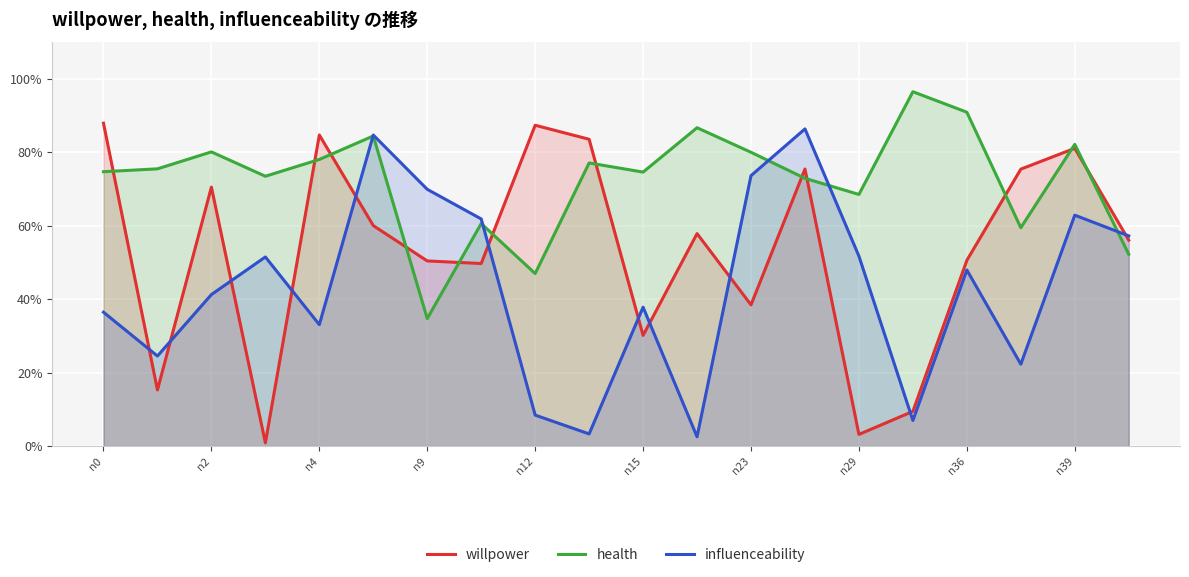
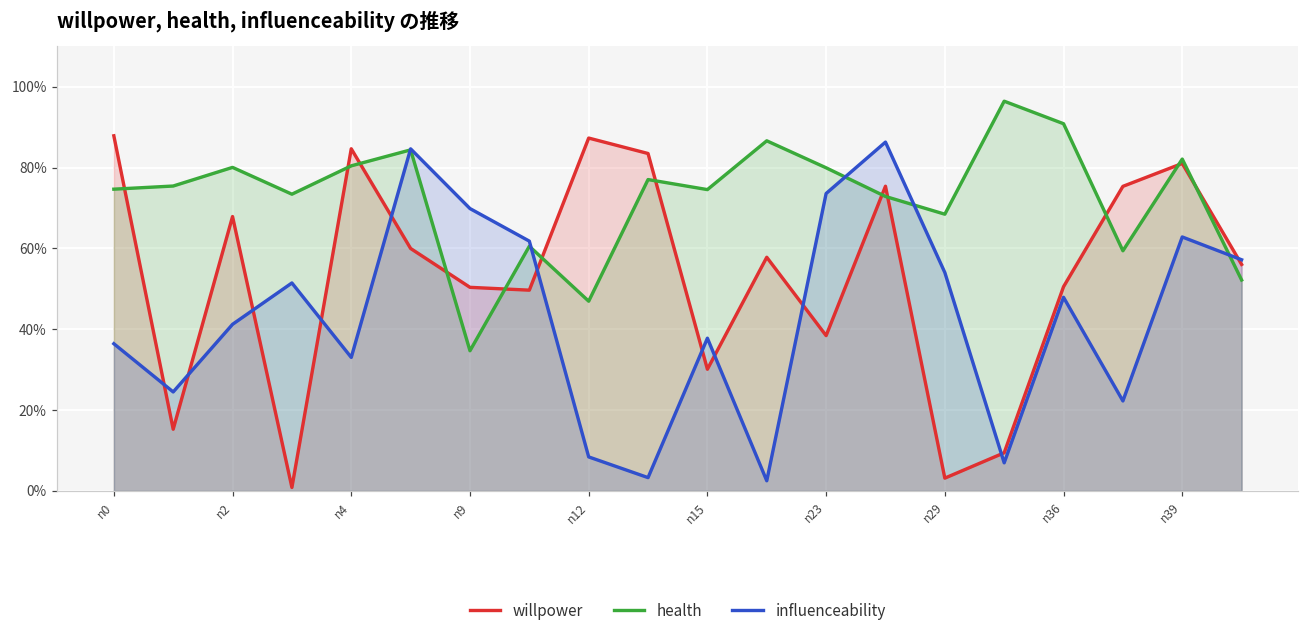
  {
    "willpower": {
      "n0": "88%",
-     "n2": "70%",
+     "n2": "68%",
      "n4": "85%",
      "n9": "50%",
      "n12": "87%",
      "n15": "30%",
      "n23": "38%",
      "n29": "3%",
      "n36": "51%",
      "n39": "81%"
    },
    "health": {
      "n0": "75%",
      "n2": "80%",
-     "n4": "78%",
+     "n4": "80%",
      "n9": "35%",
      "n12": "47%",
      "n15": "75%",
      "n23": "80%",
      "n29": "68%",
      "n36": "91%",
      "n39": "82%"
    },
    "influenceability": {
      "n0": "36%",
      "n2": "41%",
      "n4": "33%",
      "n9": "70%",
      "n12": "8%",
      "n15": "38%",
      "n23": "74%",
-     "n29": "52%",
+     "n29": "54%",
      "n36": "48%",
      "n39": "63%"
    }
  }
